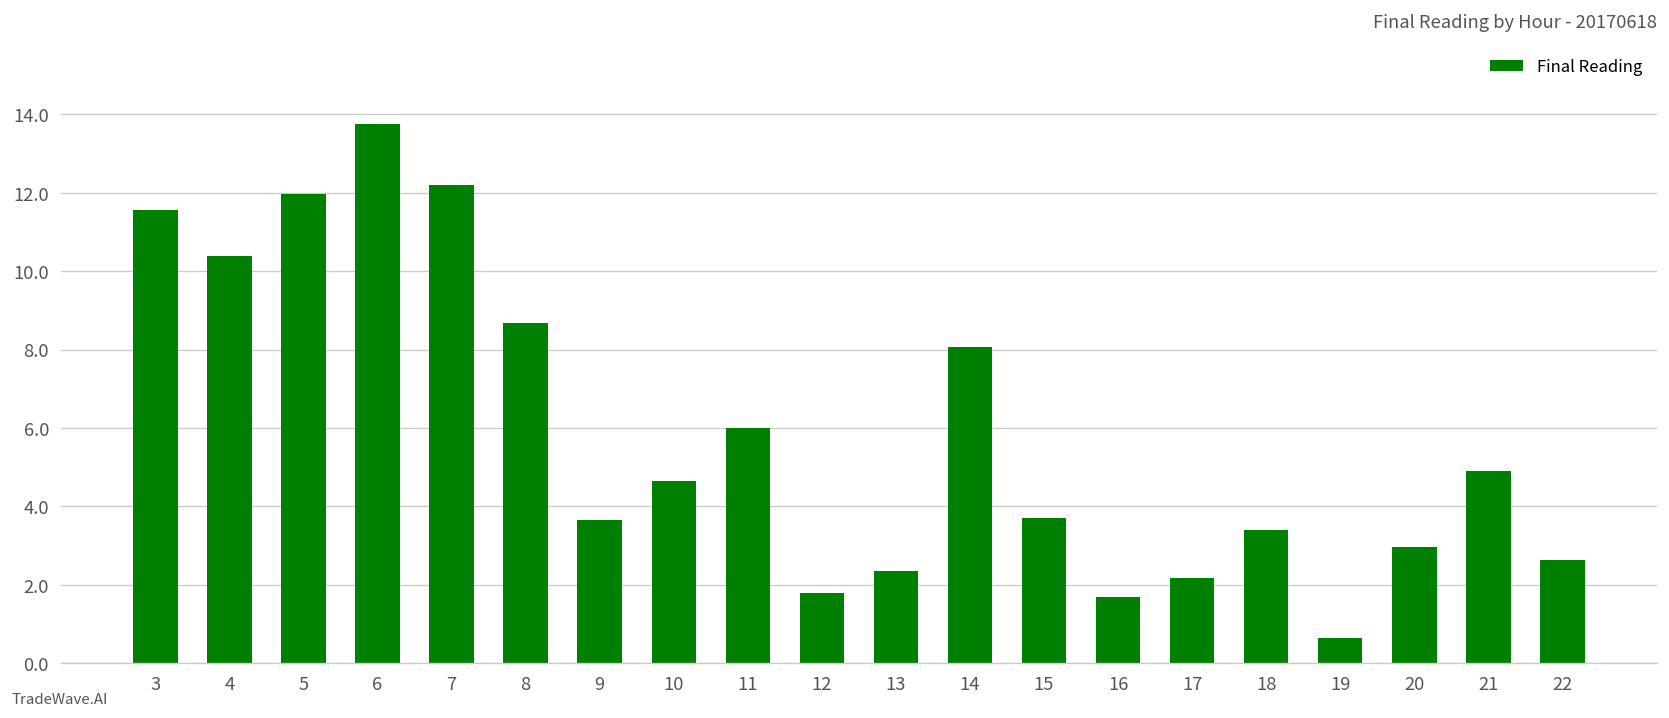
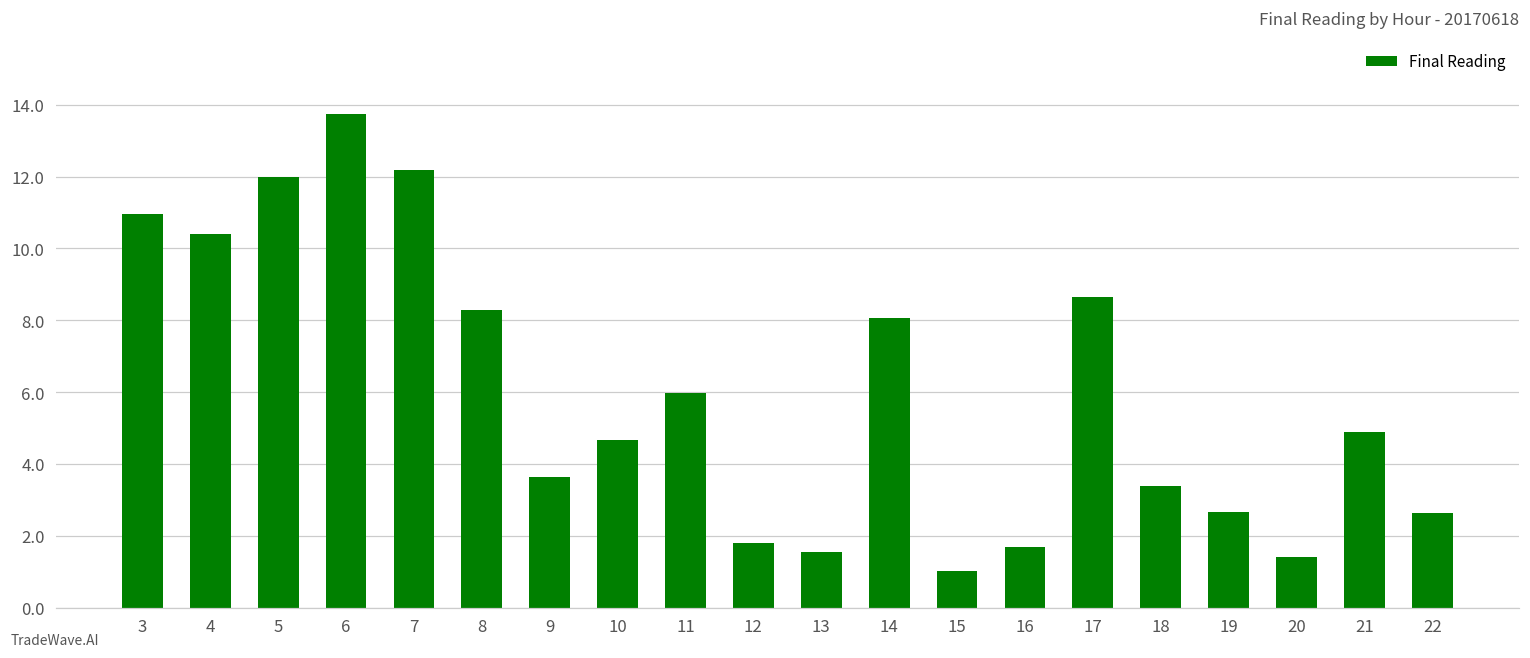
  {
-   "3": 11.6,
+   "3": 11.0,
    "4": 10.4,
    "5": 12.0,
    "6": 13.8,
    "7": 12.2,
-   "8": 8.7,
+   "8": 8.3,
    "9": 3.7,
    "10": 4.7,
    "11": 6.0,
    "12": 1.8,
-   "13": 2.4,
+   "13": 1.5,
    "14": 8.1,
-   "15": 3.7,
+   "15": 1.0,
    "16": 1.7,
-   "17": 2.2,
+   "17": 8.6,
    "18": 3.4,
-   "19": 0.7,
-   "20": 3.0,
+   "19": 2.7,
+   "20": 1.4,
    "21": 4.9,
    "22": 2.6
  }
